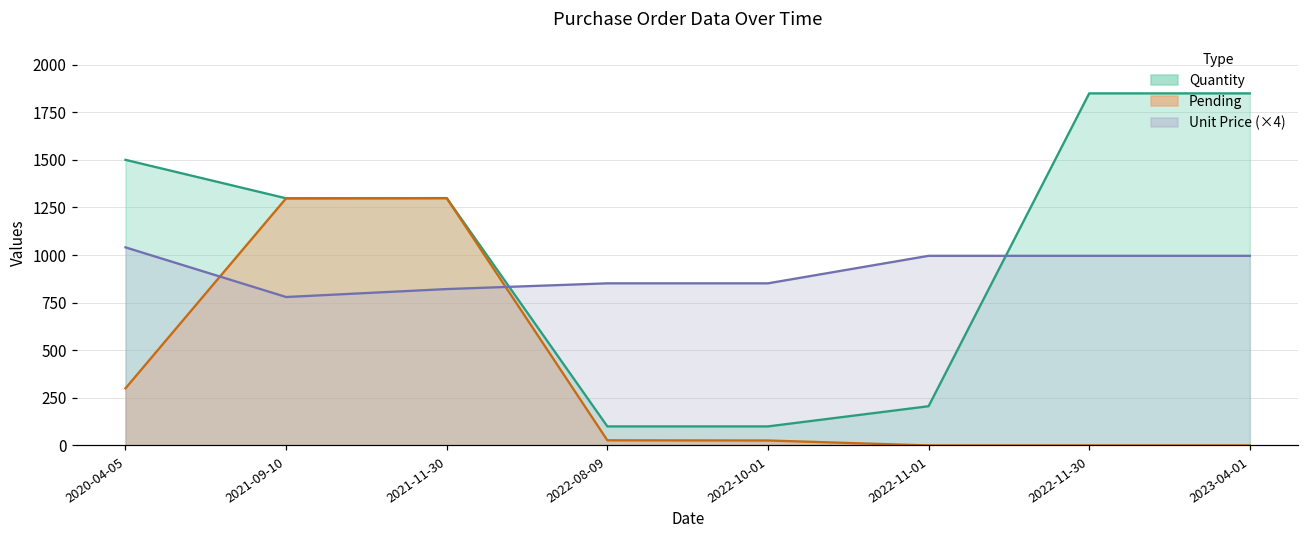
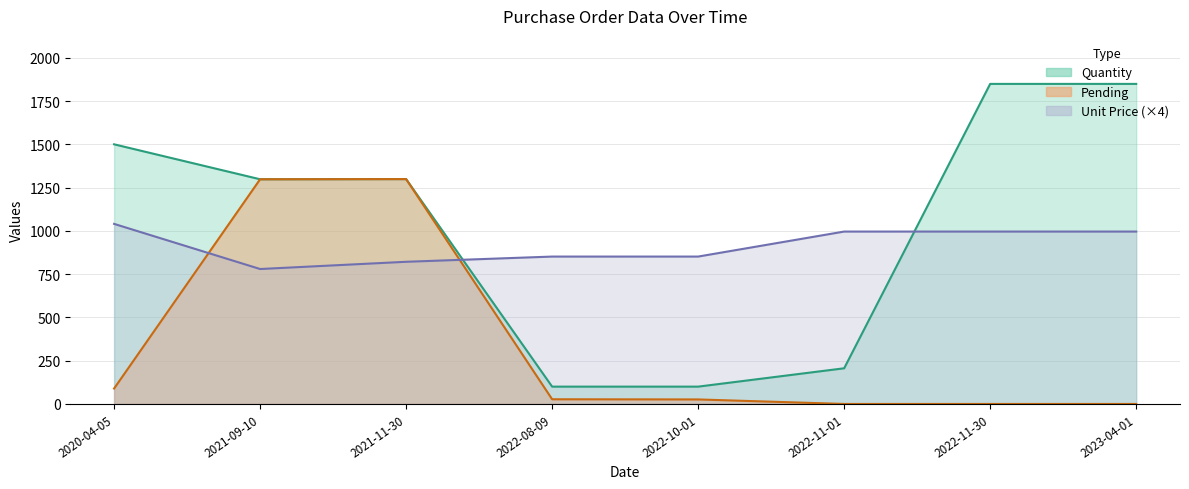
  {
    "Pending": {
-     "2020-04-05": 300,
+     "2020-04-05": 90,
      "2022-08-09": 30,
      "2022-10-01": 30,
      "2022-11-01": 0,
      "2022-11-30": 0,
      "2023-04-01": 0
    }
  }
